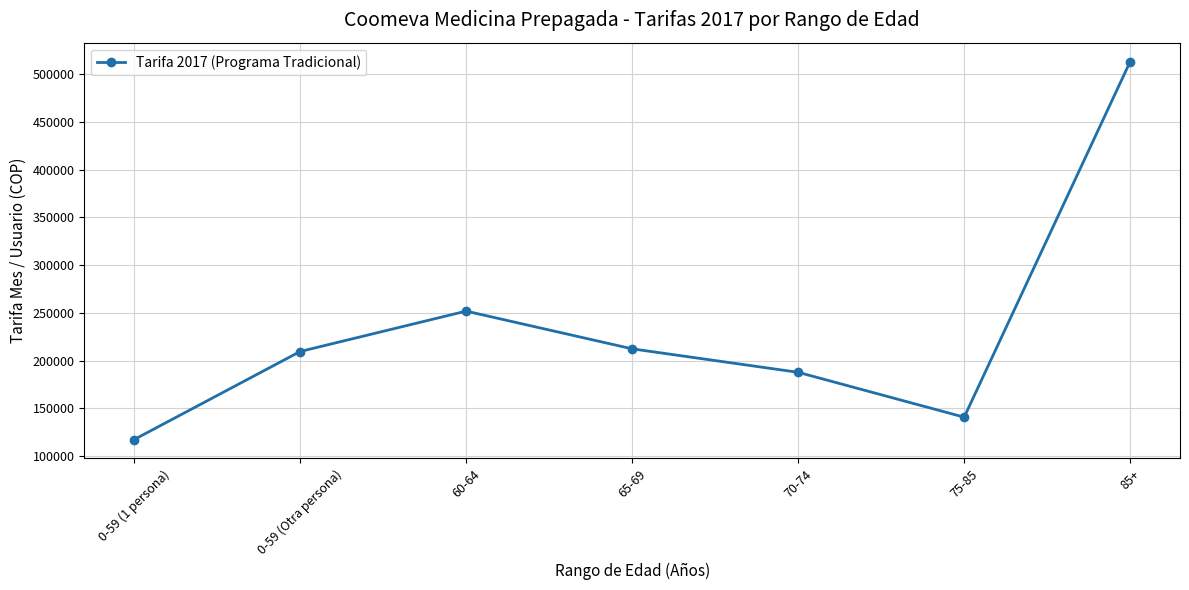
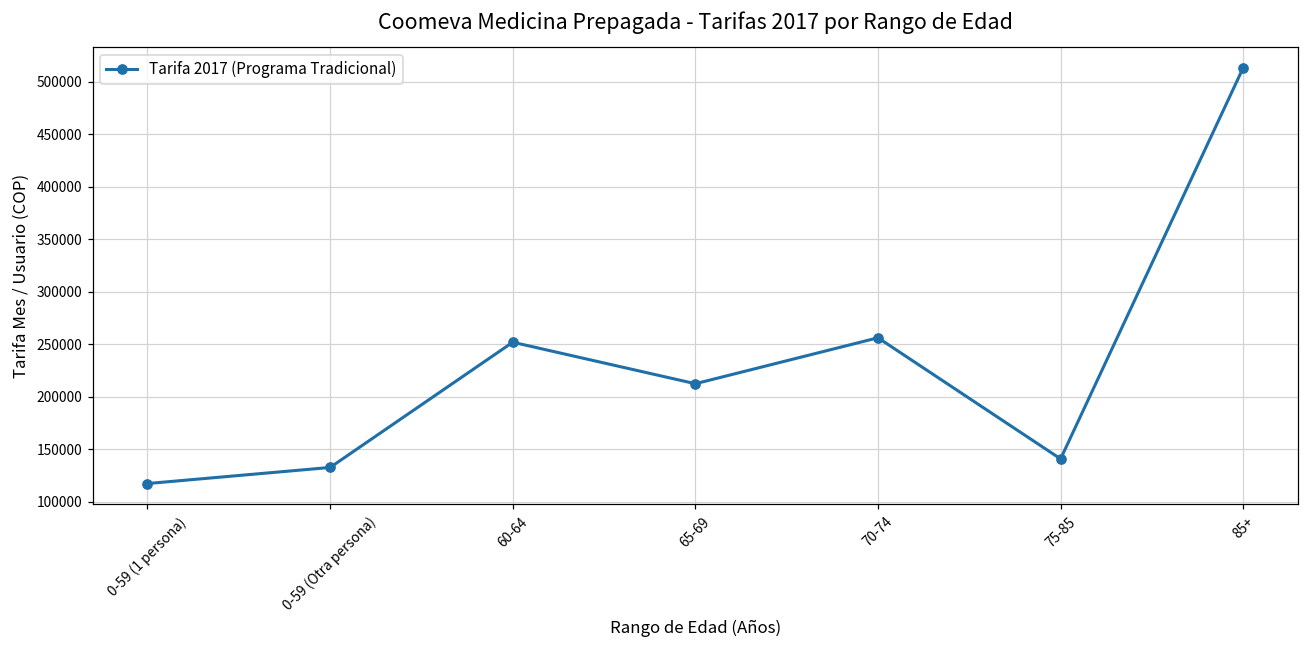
  {
    "0-59 (1 persona)": 120000,
-   "0-59 (Otra persona)": 210000,
+   "0-59 (Otra persona)": 130000,
    "60-64": 250000,
    "65-69": 210000,
-   "70-74": 190000,
+   "70-74": 260000,
    "75-85": 140000,
    "85+": 510000
  }
